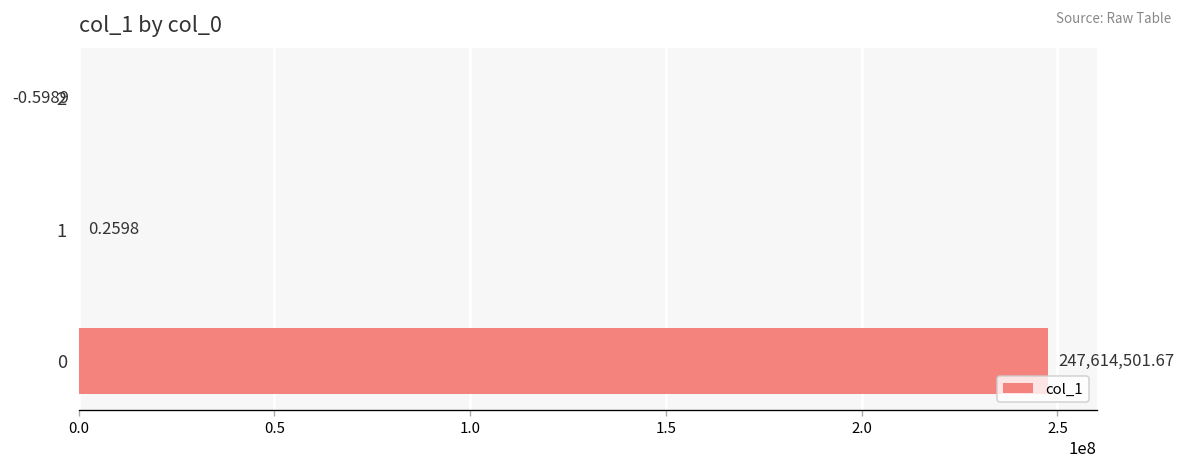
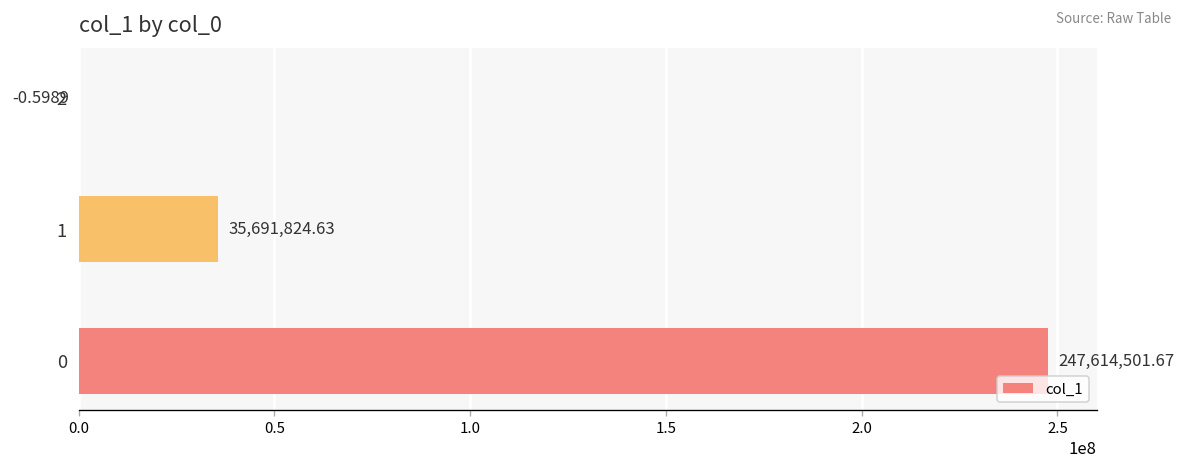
  {
    "2": "-0.5989",
-   "1": "0.2598",
+   "1": "35,691,824.63",
    "0": "247,614,501.67"
  }
